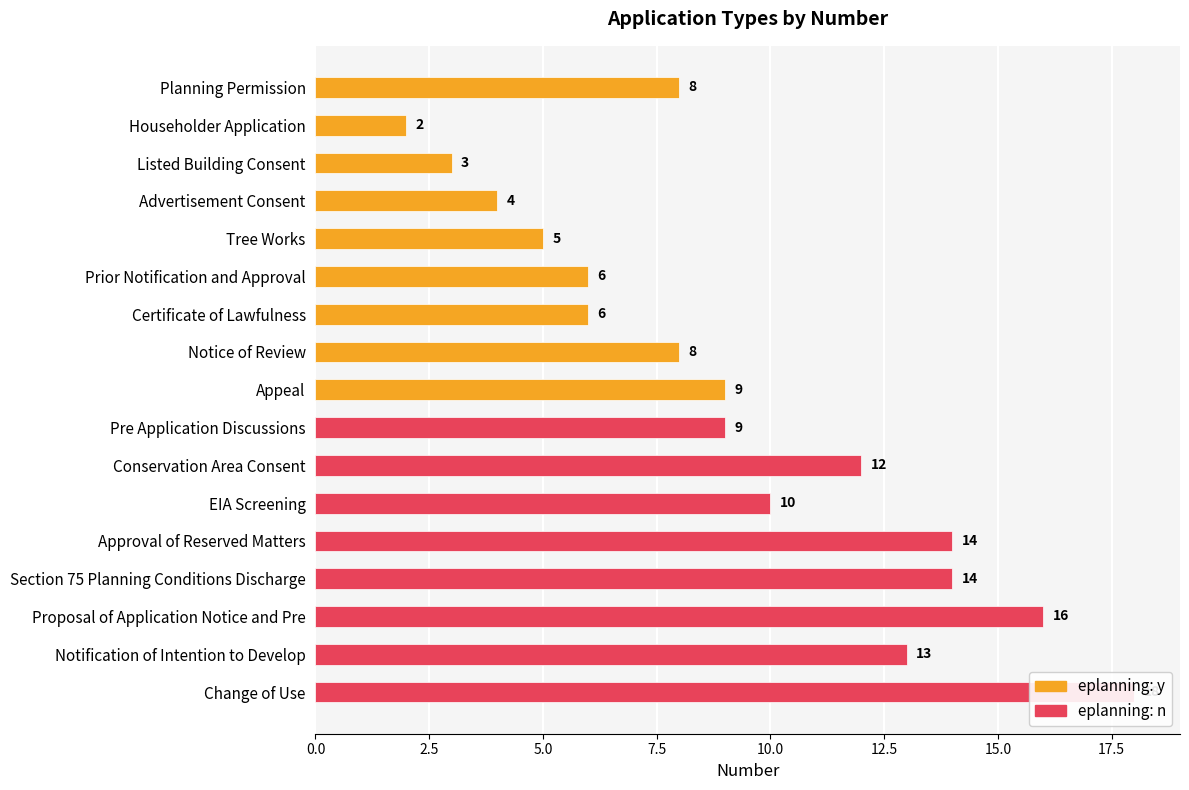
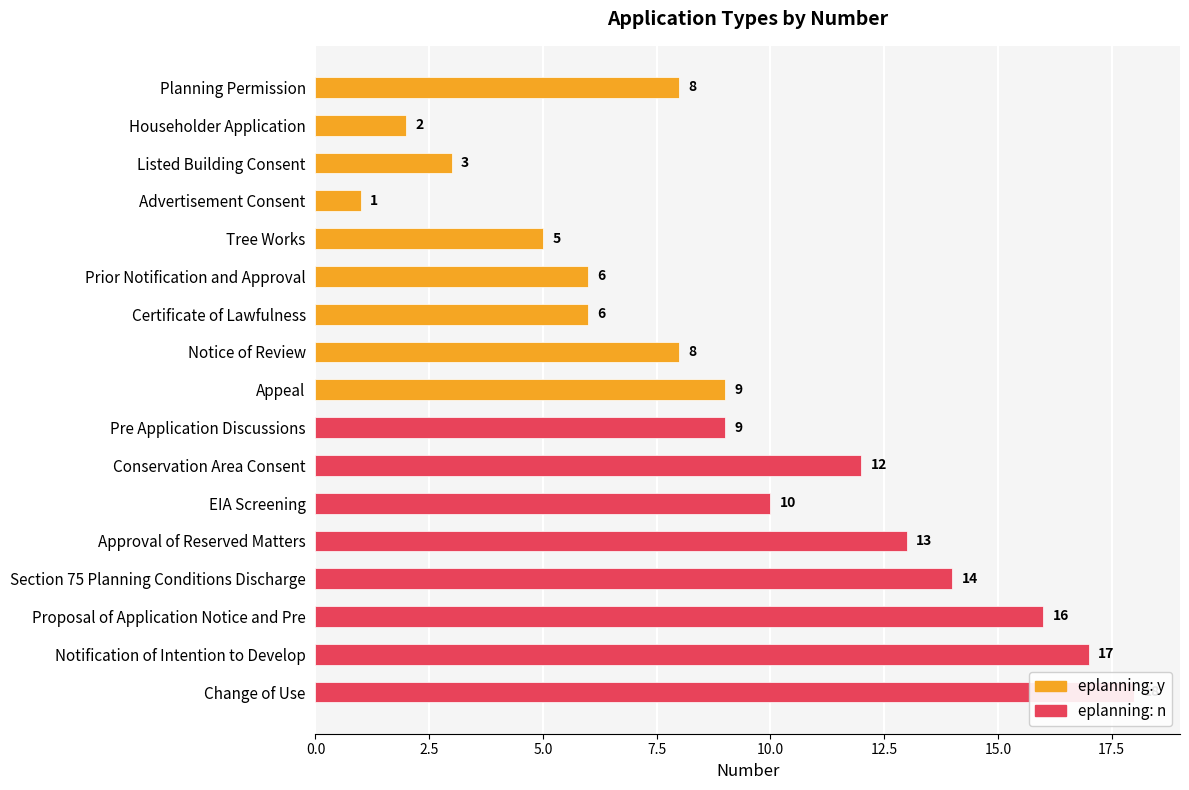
  {
    "eplanning: y": {
      "Planning Permission": 8,
      "Householder Application": 2,
      "Listed Building Consent": 3,
-     "Advertisement Consent": 4,
+     "Advertisement Consent": 1,
      "Tree Works": 5,
      "Prior Notification and Approval": 6,
      "Certificate of Lawfulness": 6,
      "Notice of Review": 8,
      "Appeal": 9
    },
    "eplanning: n": {
      "Pre Application Discussions": 9,
      "Conservation Area Consent": 12,
      "EIA Screening": 10,
-     "Approval of Reserved Matters": 14,
+     "Approval of Reserved Matters": 13,
      "Section 75 Planning Conditions Discharge": 14,
      "Proposal of Application Notice and Pre": 16,
-     "Notification of Intention to Develop": 13
+     "Notification of Intention to Develop": 17
    }
  }
